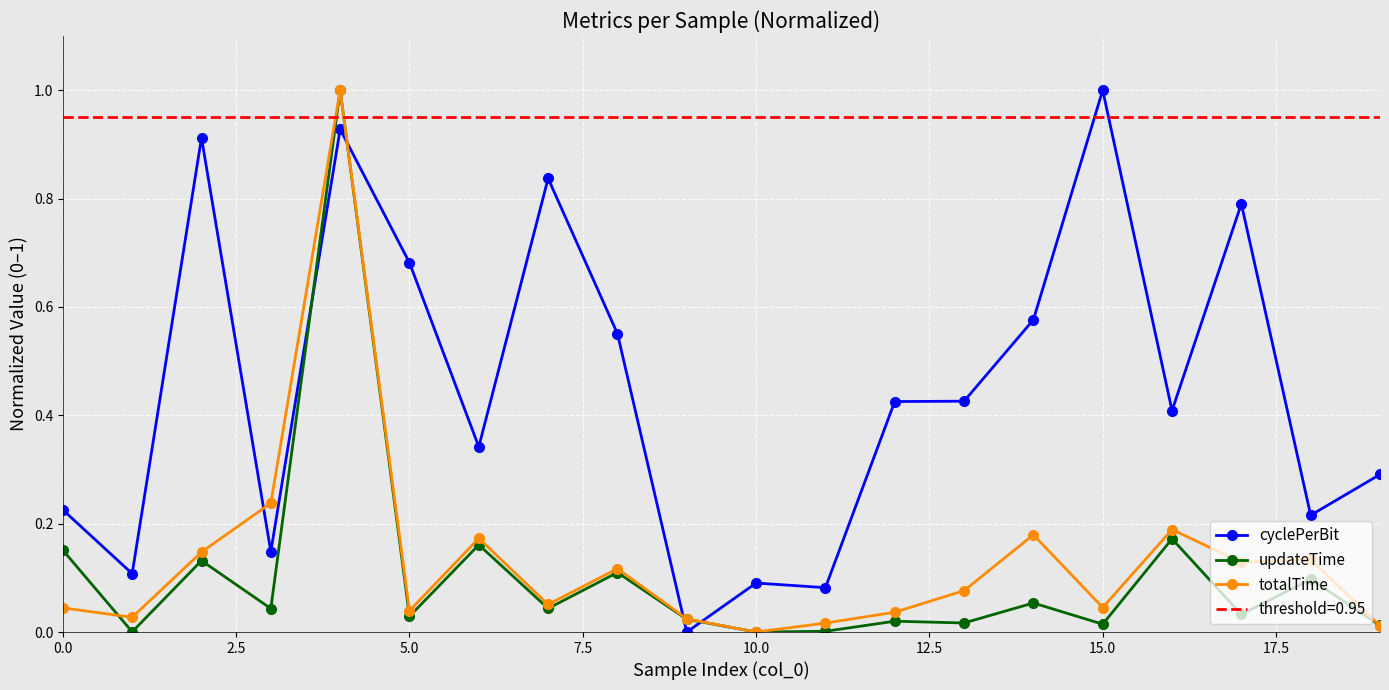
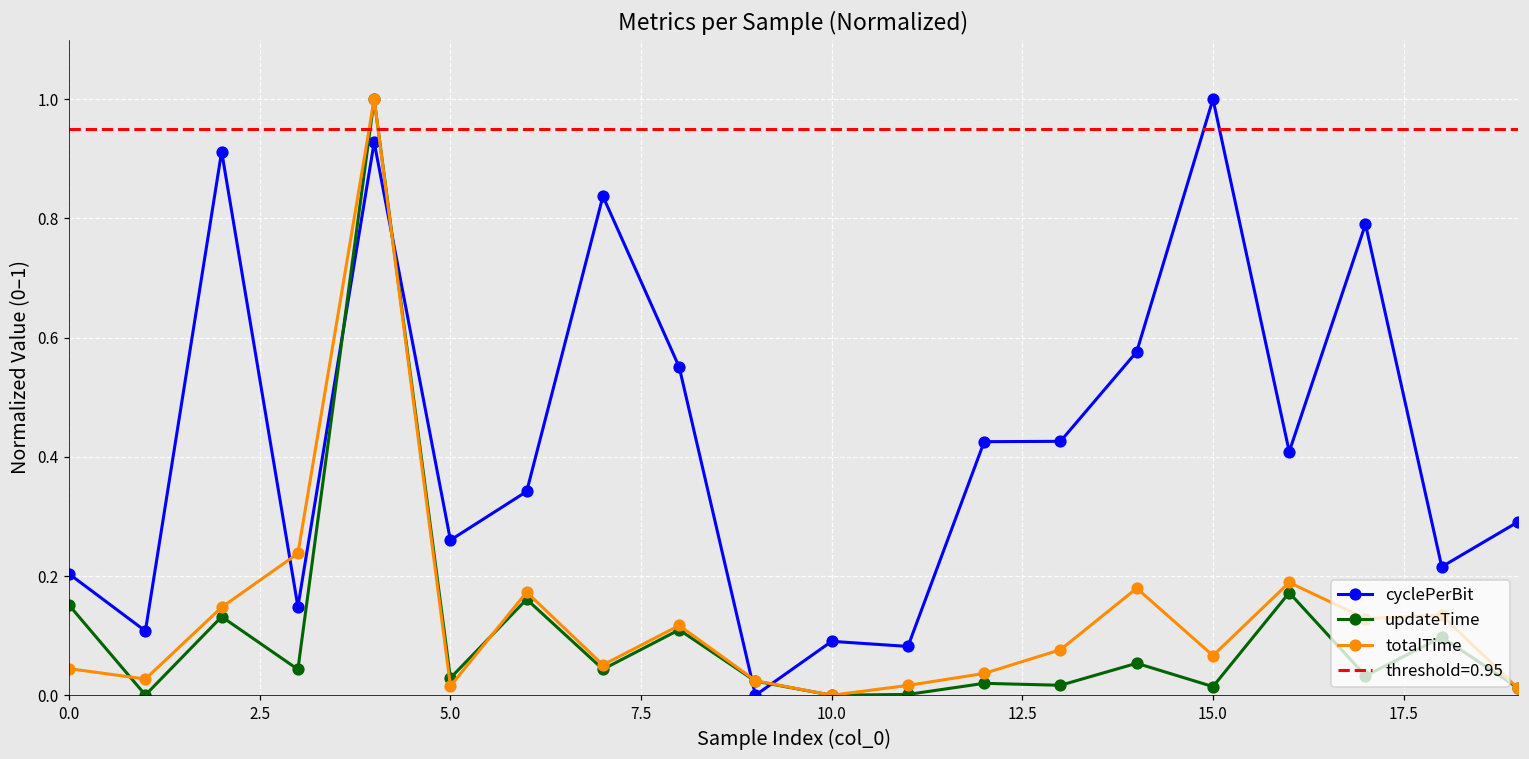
  {
    "cyclePerBit": {
-     "0.0": 0.23,
-     "5.0": 0.68,
+     "0.0": 0.20,
+     "5.0": 0.26,
      "10.0": 0.09,
      "15.0": 1.00
    },
    "updateTime": {
      "0.0": 0.15,
      "5.0": 0.03,
      "15.0": 0.01
    },
    "totalTime": {
      "0.0": 0.04,
-     "5.0": 0.04,
-     "15.0": 0.05
+     "5.0": 0.02,
+     "15.0": 0.07
    }
  }
